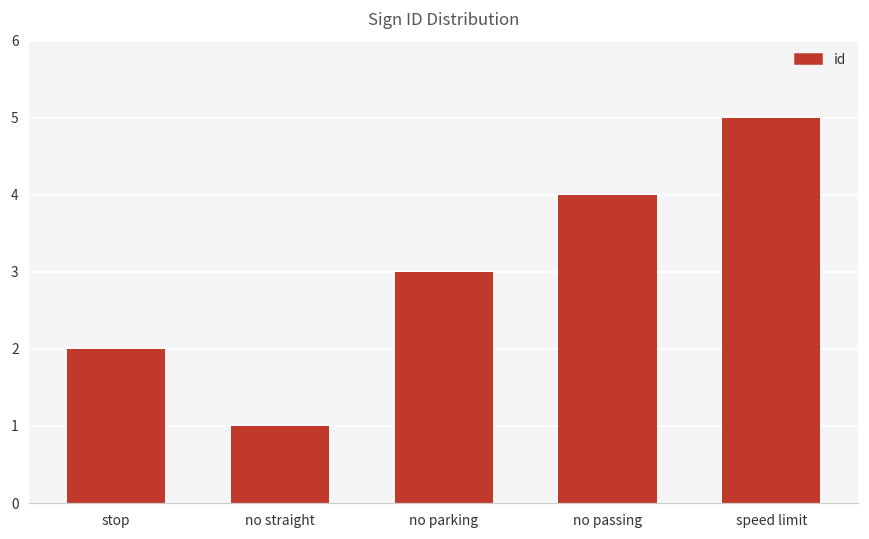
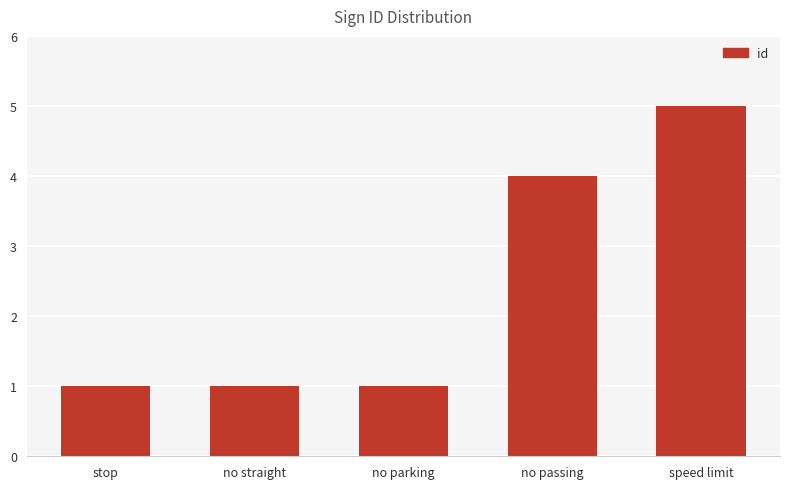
  {
-   "stop": 2,
+   "stop": 1,
    "no straight": 1,
-   "no parking": 3,
+   "no parking": 1,
    "no passing": 4,
    "speed limit": 5
  }
